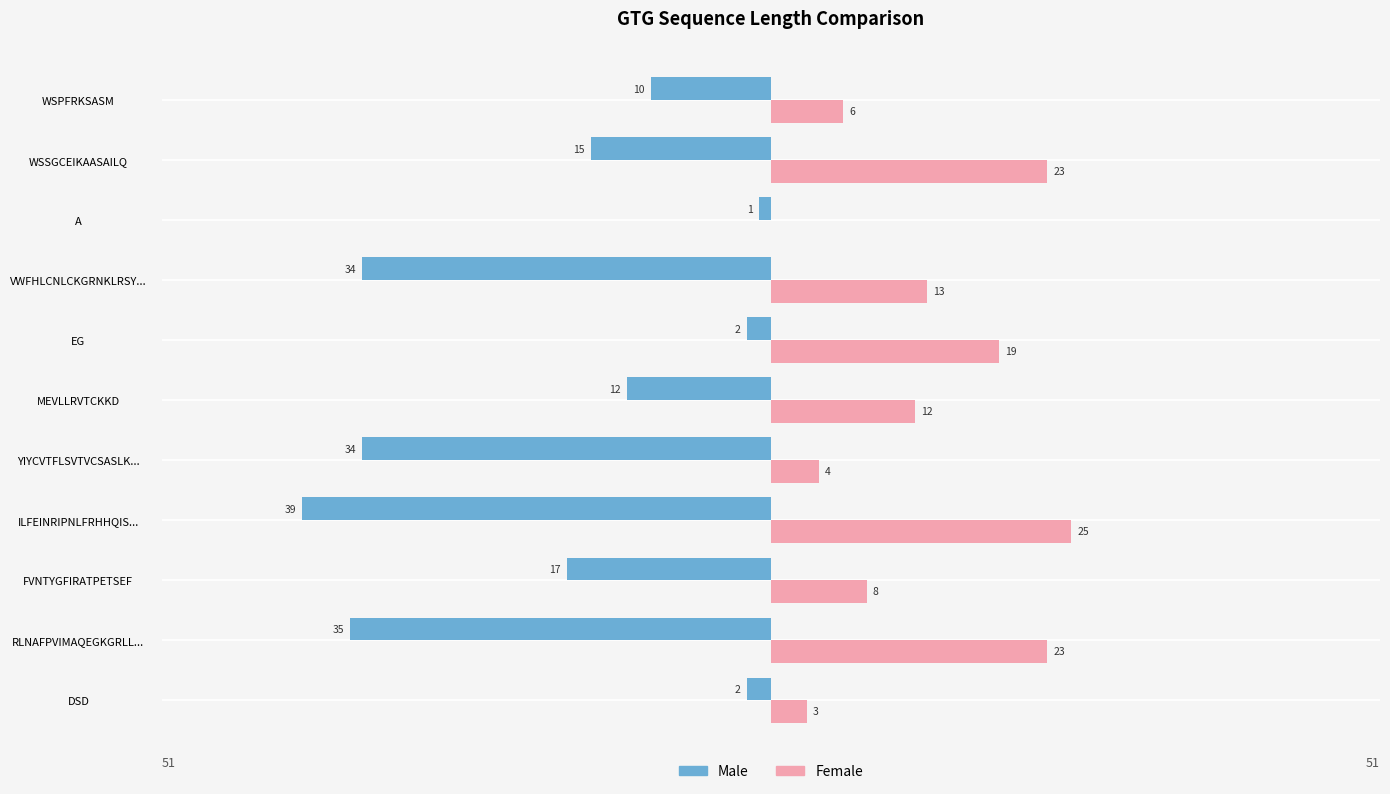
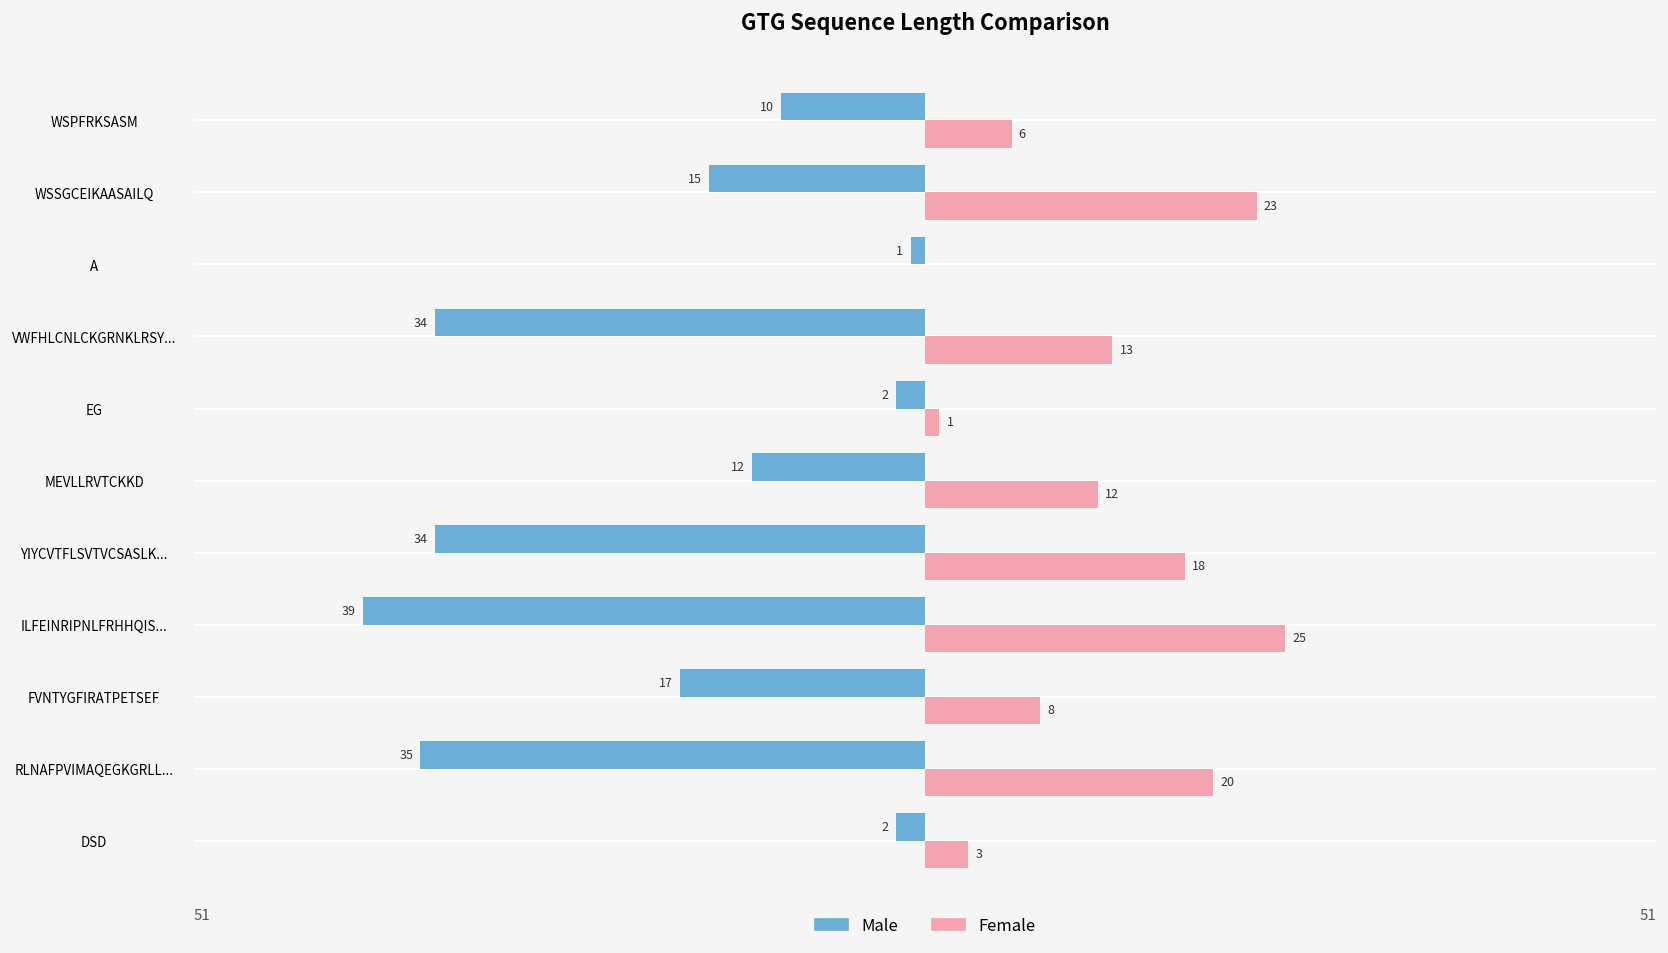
  {
    "Female": {
      "WSPFRKSASM": 6,
      "WSSGCEIKAASAILQ": 23,
      "VWFHLCNLCKGRNKLRSY...": 13,
-     "EG": 19,
+     "EG": 1,
      "MEVLLRVTCKKD": 12,
-     "YIYCVTFLSVTVCSASLK...": 4,
+     "YIYCVTFLSVTVCSASLK...": 18,
      "ILFEINRIPNLFRHHQIS...": 25,
      "FVNTYGFIRATPETSEF": 8,
-     "RLNAFPVIMAQEGKGRLL...": 23,
+     "RLNAFPVIMAQEGKGRLL...": 20,
      "DSD": 3
    }
  }
